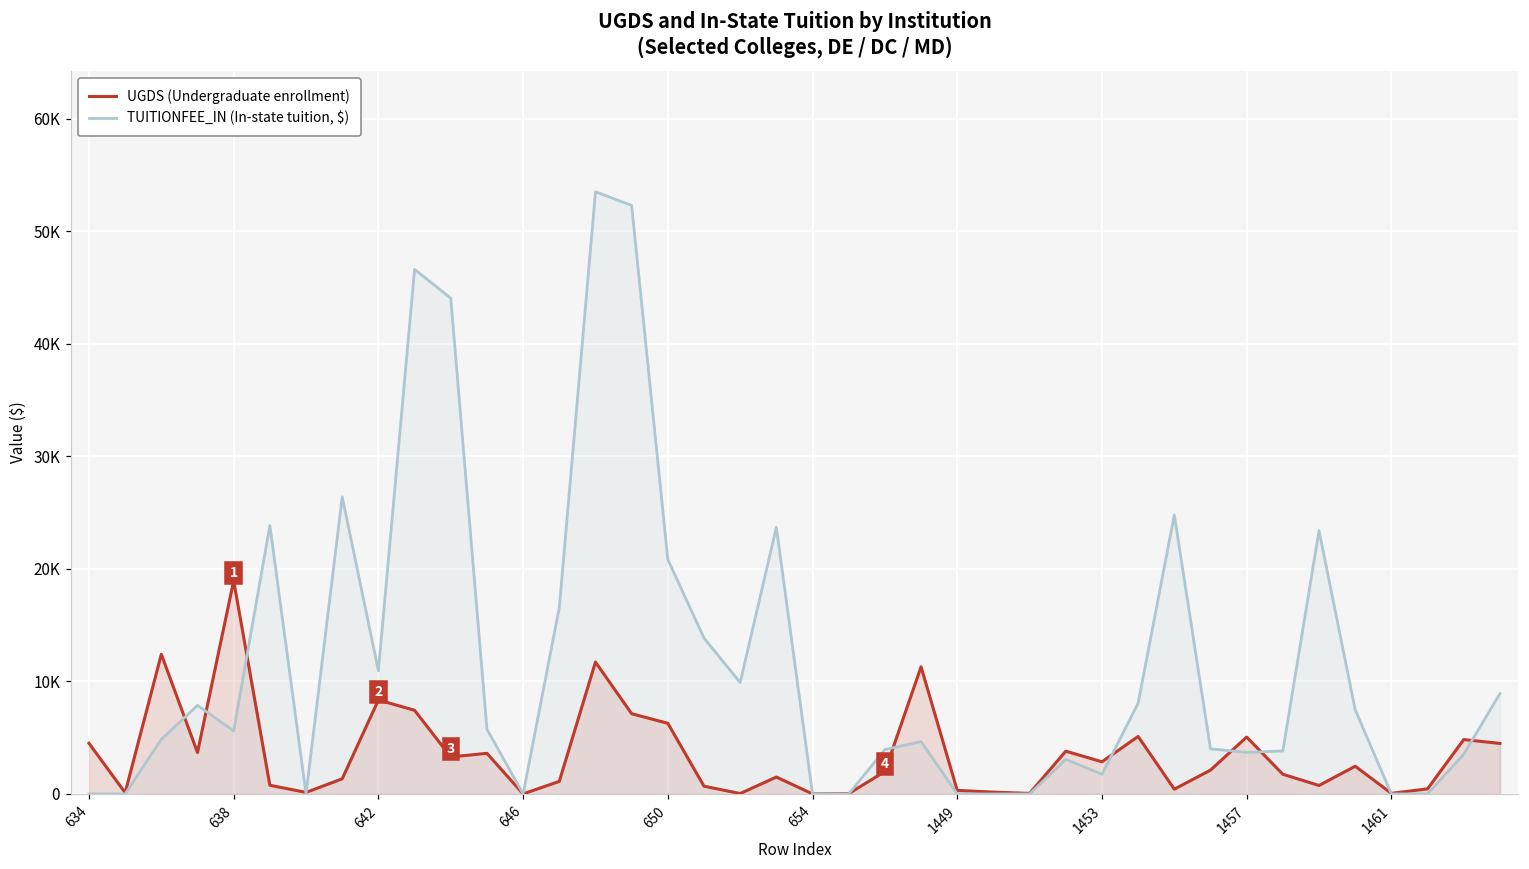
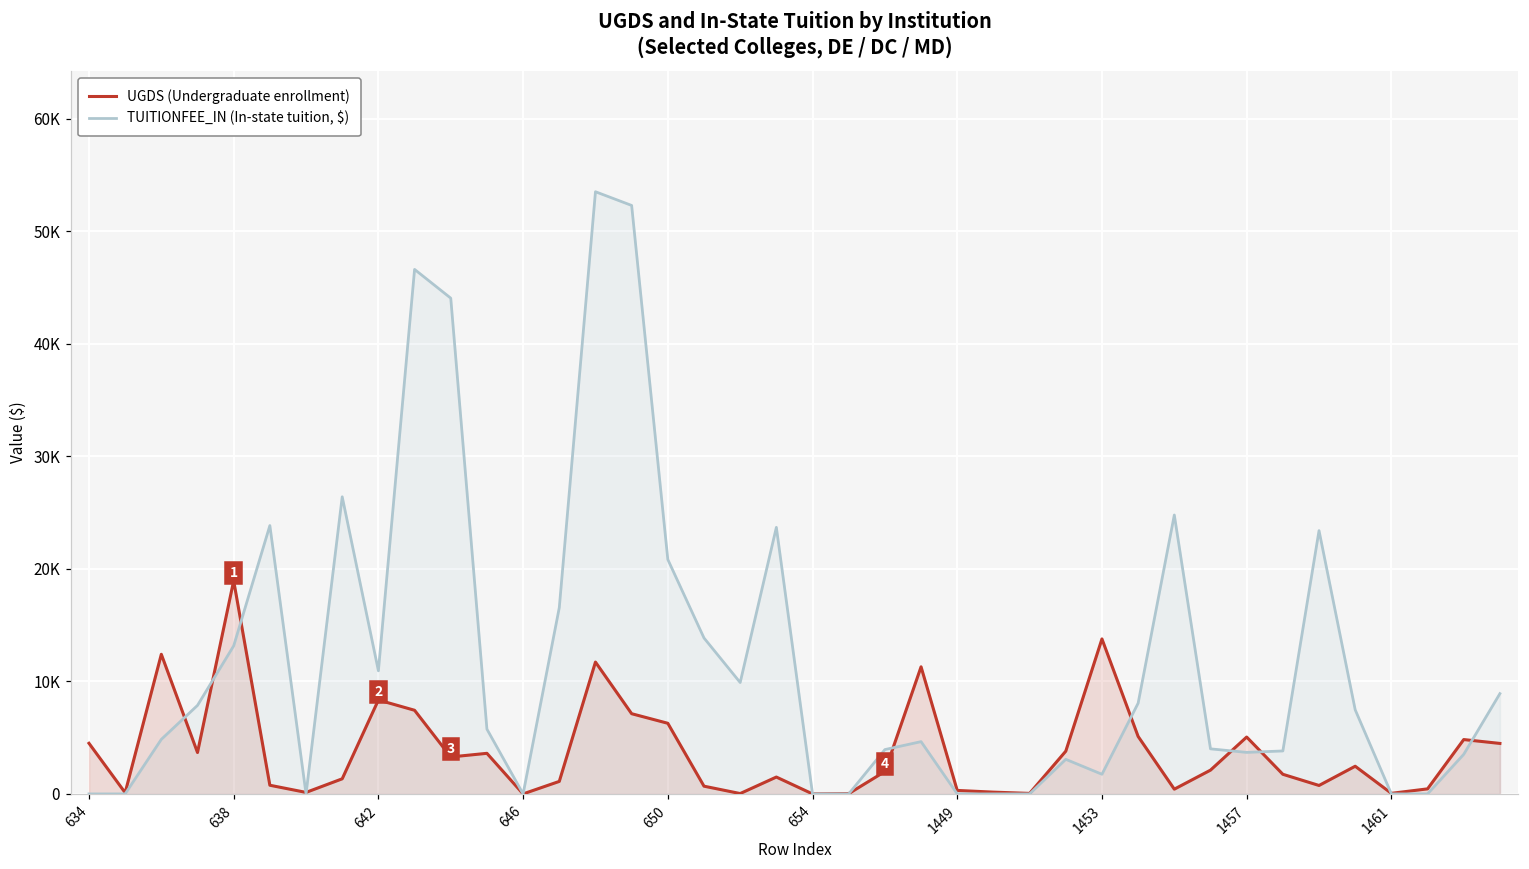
  {
    "UGDS (Undergraduate enrollment)": {
      "634": 4500,
      "650": 6300,
      "1449": 300,
-     "1453": 2900,
+     "1453": 13800,
      "1457": 5100
    },
    "TUITIONFEE_IN (In-state tuition, $)": {
      "634": 0,
-     "638": 5600,
+     "638": 13200,
      "642": 10900,
      "650": 20800,
      "1449": 0,
      "1453": 1700,
      "1457": 3700
    }
  }
